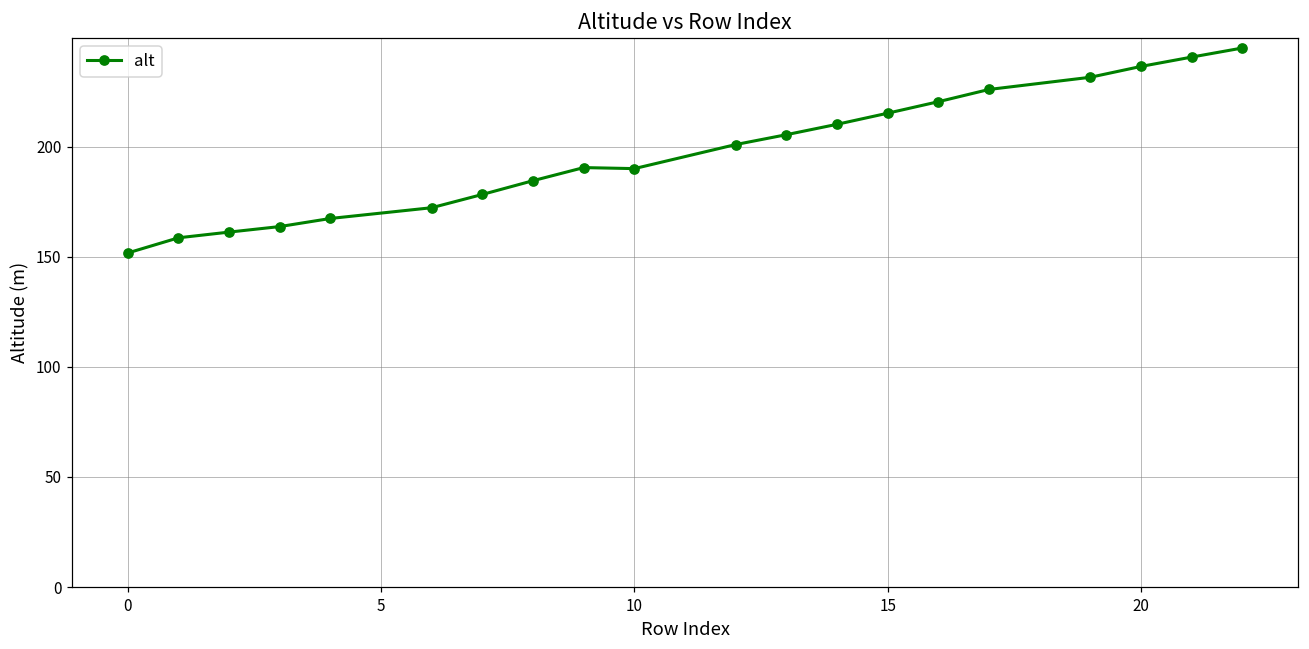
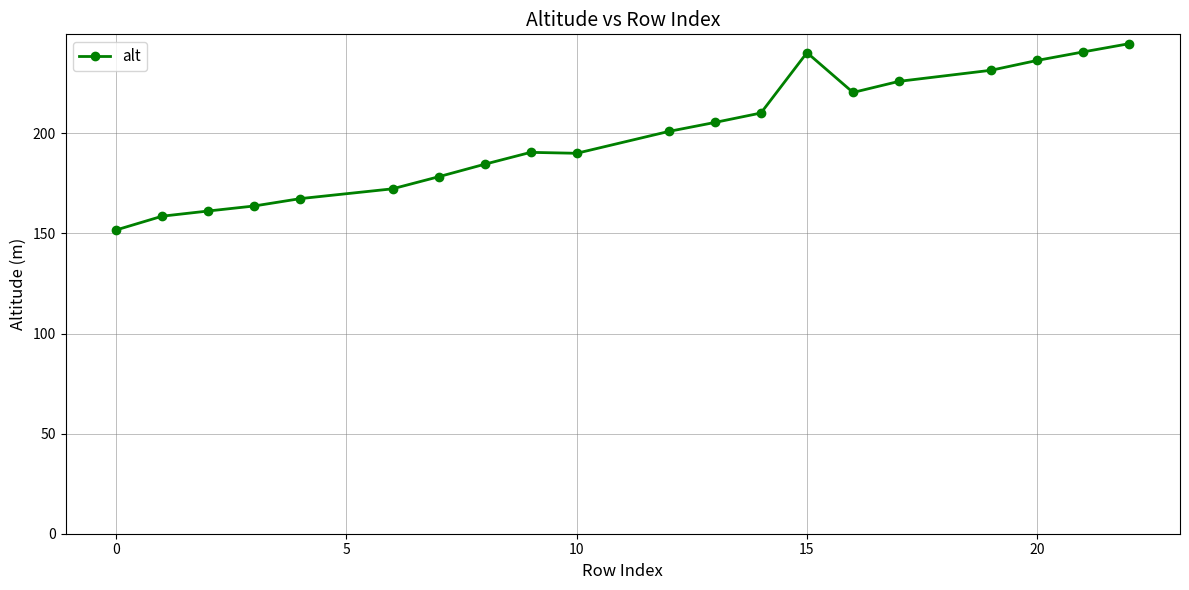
  {
    "0": 152,
    "10": 190,
-   "15": 215,
+   "15": 240,
    "20": 236
  }
